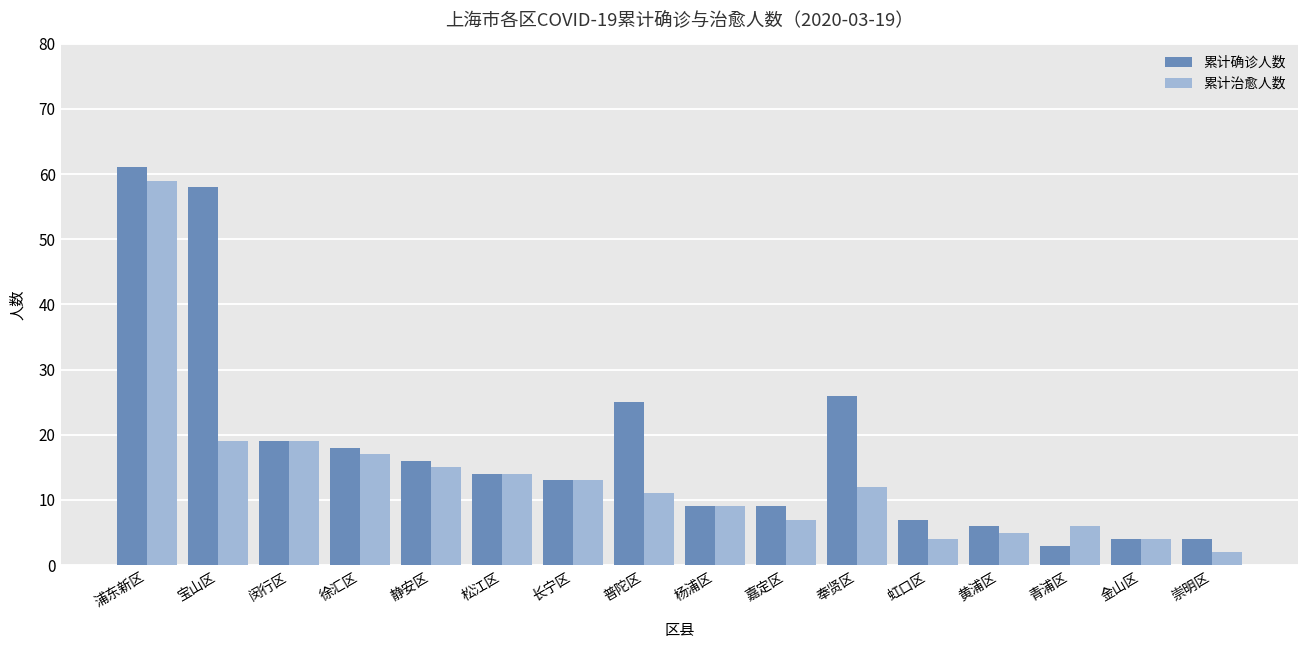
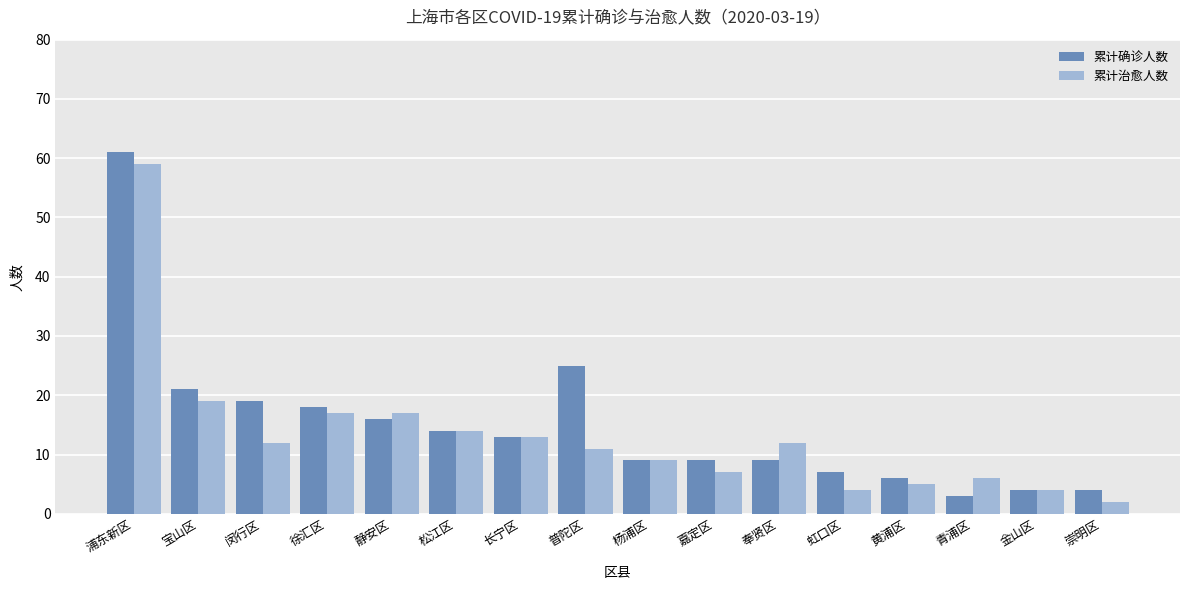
  {
    "累计确诊人数": {
      "浦东新区": 61,
-     "宝山区": 58,
+     "宝山区": 21,
      "闵行区": 19,
      "徐汇区": 18,
      "静安区": 16,
      "松江区": 14,
      "长宁区": 13,
      "普陀区": 25,
      "杨浦区": 9,
      "嘉定区": 9,
-     "奉贤区": 26,
+     "奉贤区": 9,
      "虹口区": 7,
      "黄浦区": 6,
      "青浦区": 3,
      "金山区": 4,
      "崇明区": 4
    },
    "累计治愈人数": {
      "浦东新区": 59,
      "宝山区": 19,
-     "闵行区": 19,
+     "闵行区": 12,
      "徐汇区": 17,
-     "静安区": 15,
+     "静安区": 17,
      "松江区": 14,
      "长宁区": 13,
      "普陀区": 11,
      "杨浦区": 9,
      "嘉定区": 7,
      "奉贤区": 12,
      "虹口区": 4,
      "黄浦区": 5,
      "青浦区": 6,
      "金山区": 4,
      "崇明区": 2
    }
  }
